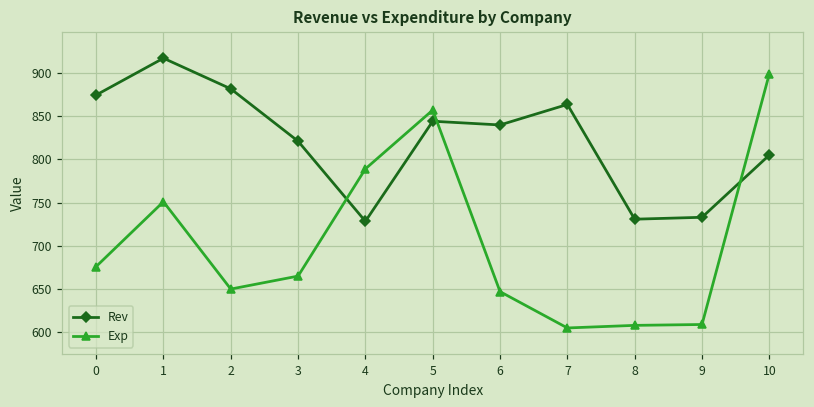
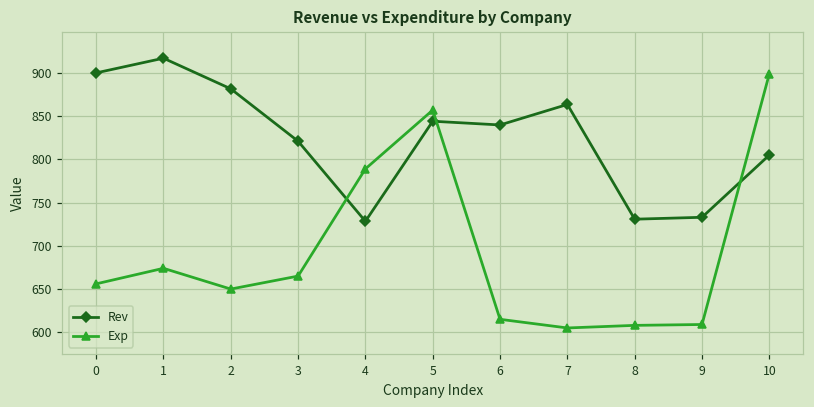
  {
    "Rev": {
-     "0": 870,
+     "0": 900,
      "1": 920,
      "2": 880,
      "3": 820,
      "4": 730,
      "5": 840,
      "6": 840,
      "7": 860,
      "8": 730,
      "9": 730,
      "10": 810
    },
    "Exp": {
-     "0": 680,
-     "1": 750,
+     "0": 660,
+     "1": 670,
      "2": 650,
      "3": 670,
      "4": 790,
      "5": 860,
-     "6": 650,
+     "6": 620,
      "7": 610,
      "8": 610,
      "9": 610,
      "10": 900
    }
  }
